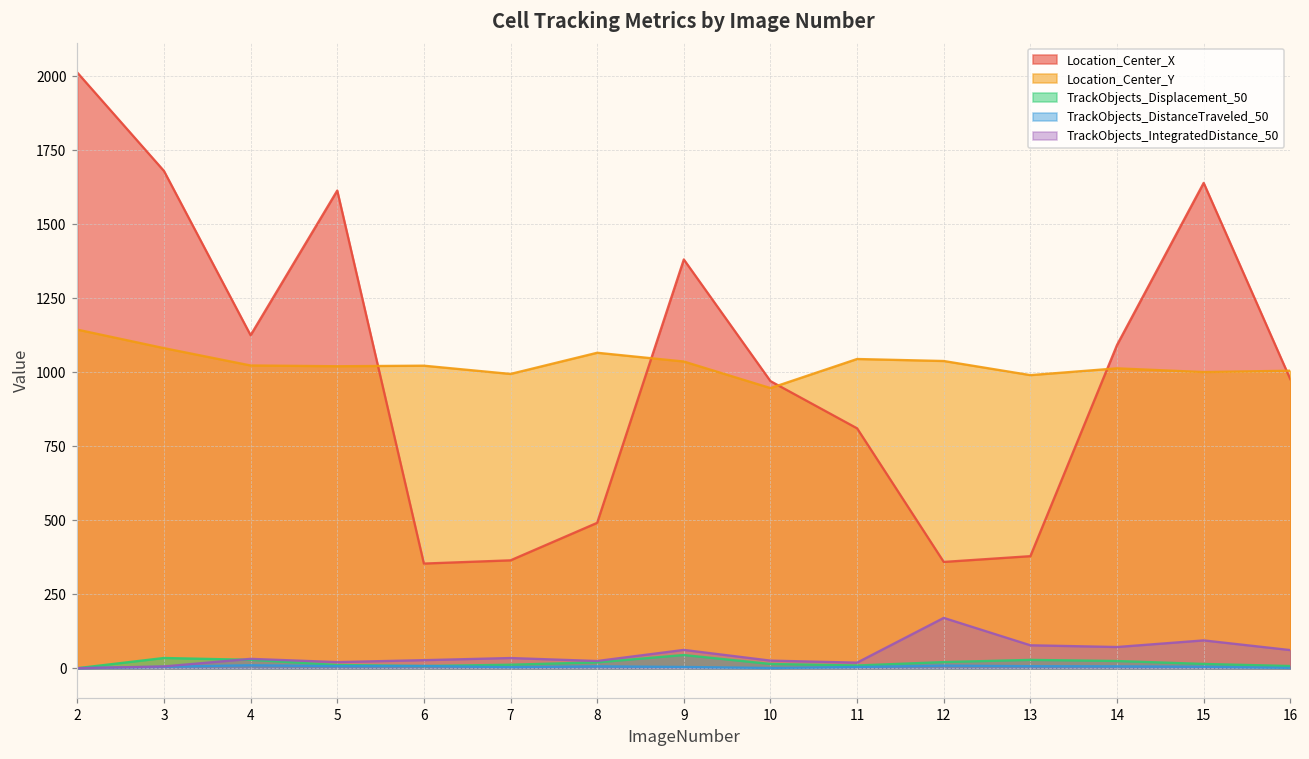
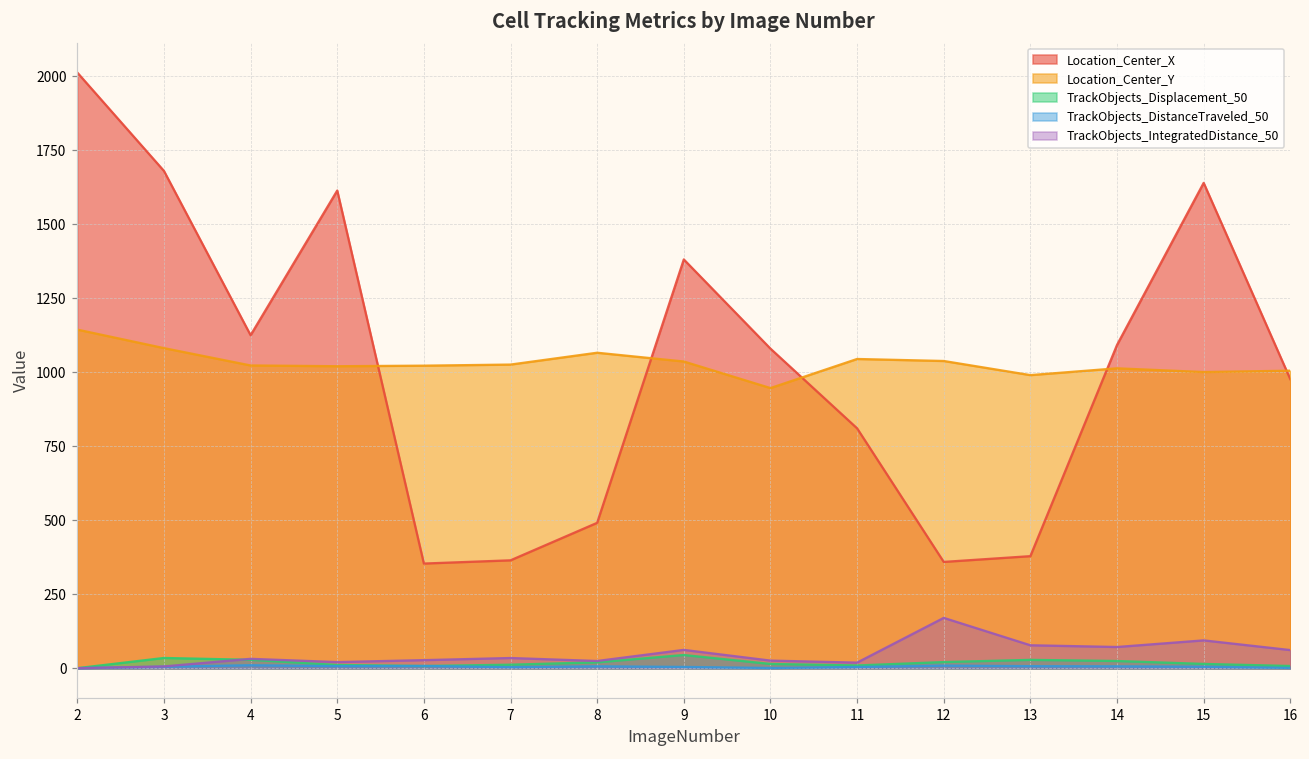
  {
    "Location_Center_X": {
      "2": 2010,
      "3": 1680,
      "4": 1130,
      "5": 1610,
      "6": 350,
      "7": 370,
      "8": 490,
      "9": 1380,
-     "10": 970,
+     "10": 1080,
      "11": 810,
      "12": 360,
      "13": 380,
      "14": 1090,
      "15": 1640,
      "16": 980
    },
    "Location_Center_Y": {
      "2": 1140,
      "3": 1080,
      "4": 1020,
      "5": 1020,
      "6": 1020,
-     "7": 990,
+     "7": 1030,
      "8": 1070,
      "9": 1040,
      "10": 950,
      "11": 1050,
      "12": 1040,
      "13": 990,
      "14": 1010,
      "15": 1000,
      "16": 1010
    },
    "TrackObjects_Displacement_50": {
      "3": 40,
      "9": 50,
      "10": 20,
      "12": 20,
      "13": 30,
      "14": 30
    },
    "TrackObjects_DistanceTraveled_50": {
      "4": 10,
      "8": 10,
      "9": 0,
      "10": 0,
      "12": 10,
      "13": 10,
      "14": 10
    },
    "TrackObjects_IntegratedDistance_50": {
      "5": 20,
      "6": 30,
      "7": 40,
      "9": 60,
      "10": 30,
      "11": 20,
      "12": 170,
      "13": 80,
      "14": 70,
      "15": 90,
      "16": 60
    }
  }
